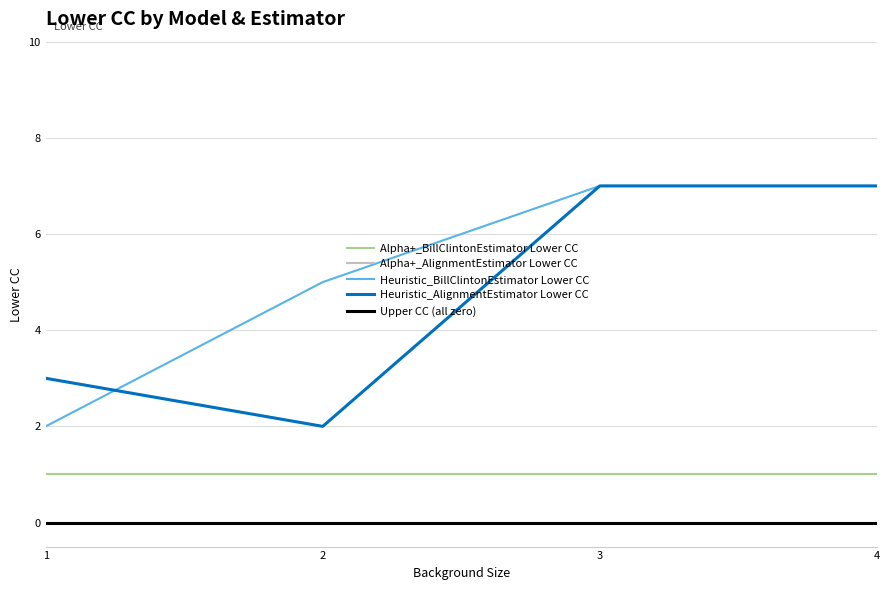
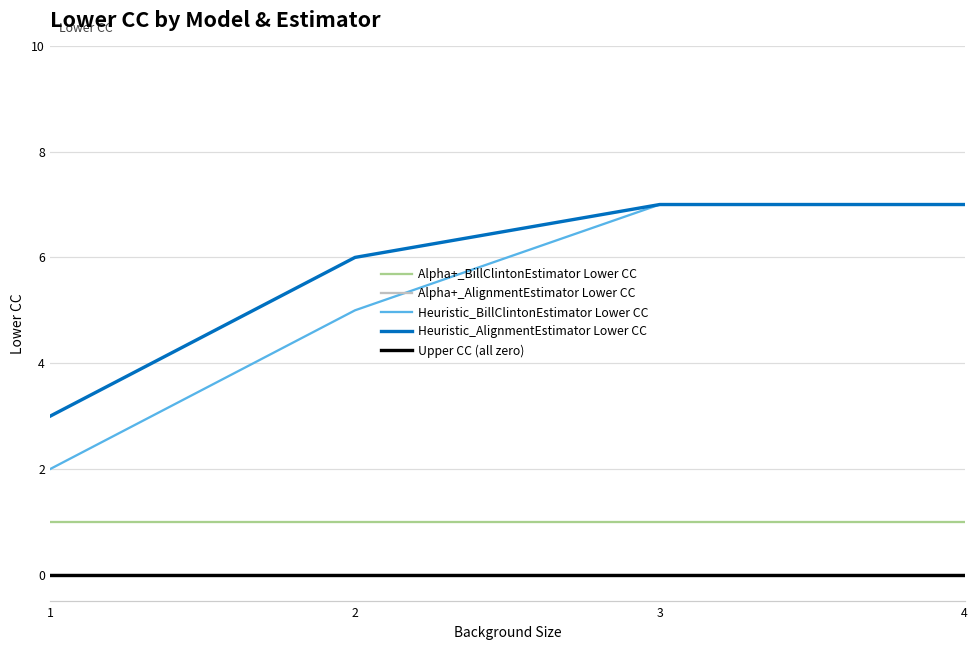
  {
    "Alpha+_BillClintonEstimator Lower CC": {
      "1": 1,
      "2": 1,
      "3": 1,
      "4": 1
    },
    "Upper CC (all zero)": {
      "1": 0,
      "2": 0,
      "3": 0,
      "4": 0
    },
    "Heuristic_BillClintonEstimator Lower CC": {
      "1": 2,
      "2": 5
    },
    "Heuristic_AlignmentEstimator Lower CC": {
      "1": 3,
-     "2": 2
+     "2": 6
    }
  }
